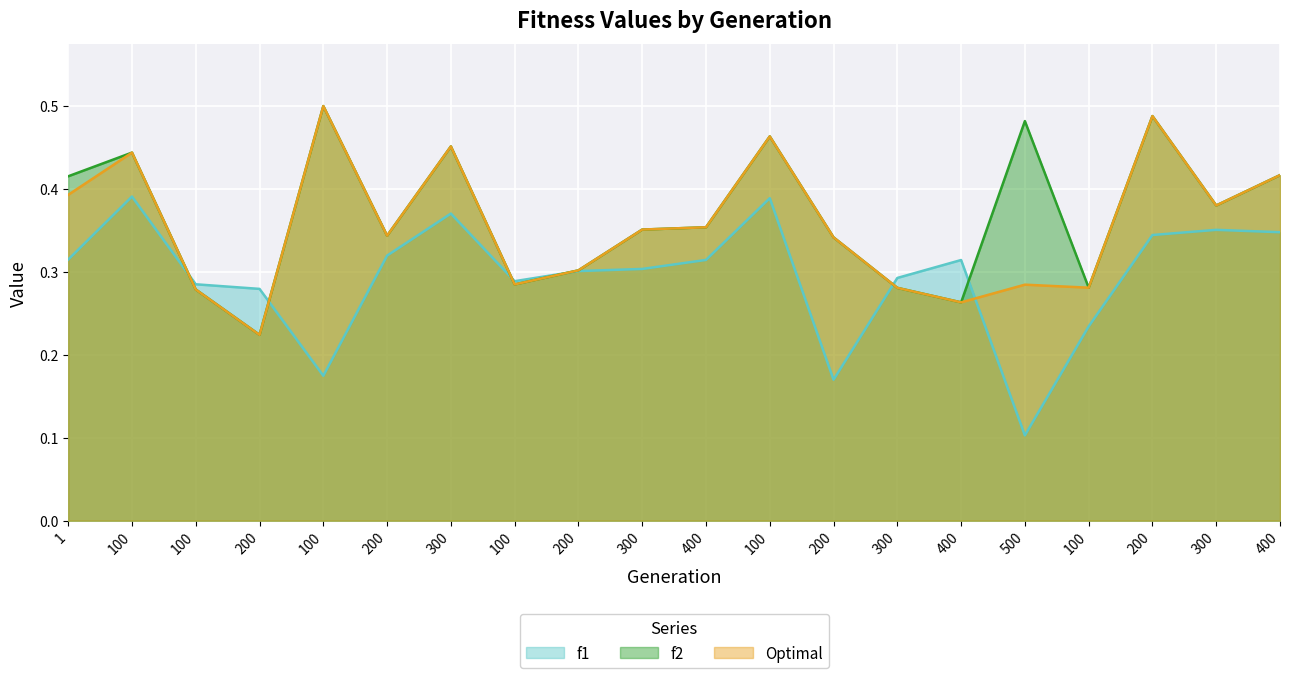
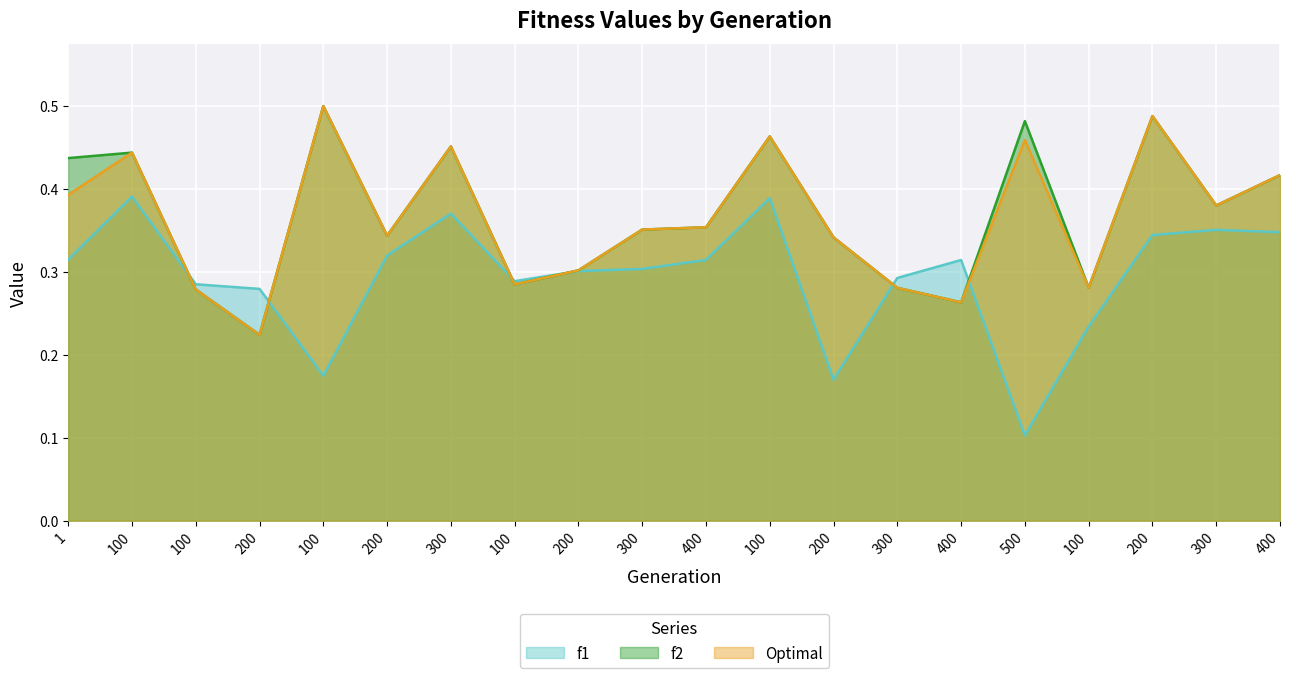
  {
    "f1": {
      "1": 0.31,
      "500": 0.10
    },
    "f2": {
-     "1": 0.42,
+     "1": 0.44,
      "500": 0.48
    },
    "Optimal": {
      "1": 0.39,
-     "500": 0.28
+     "500": 0.46
    }
  }
